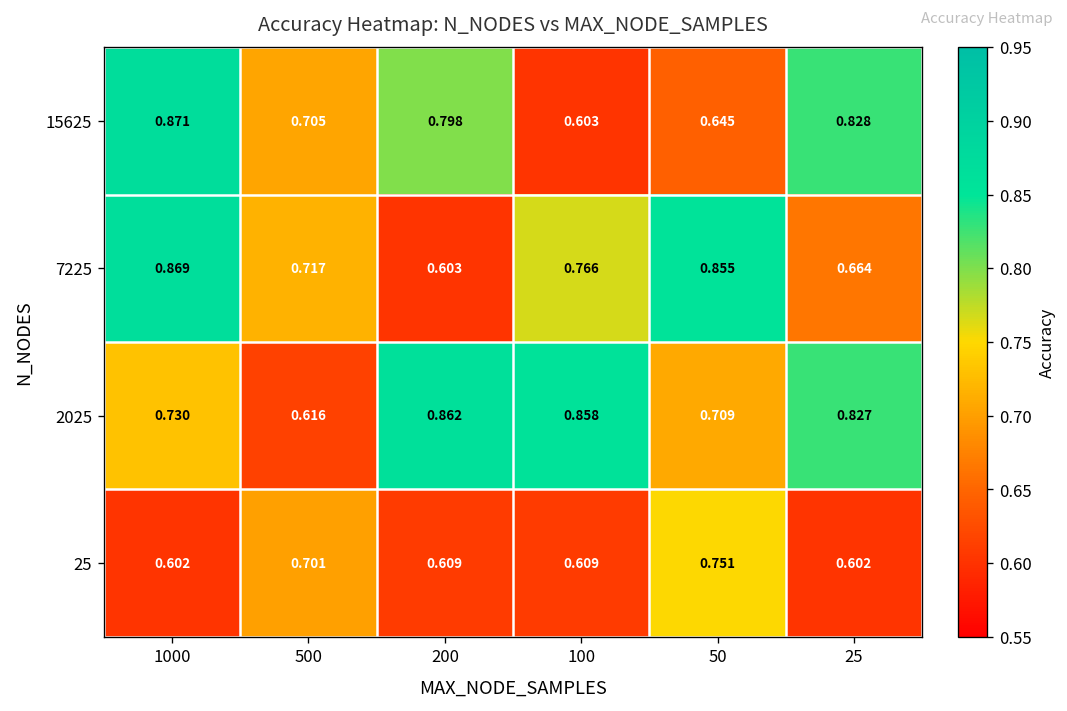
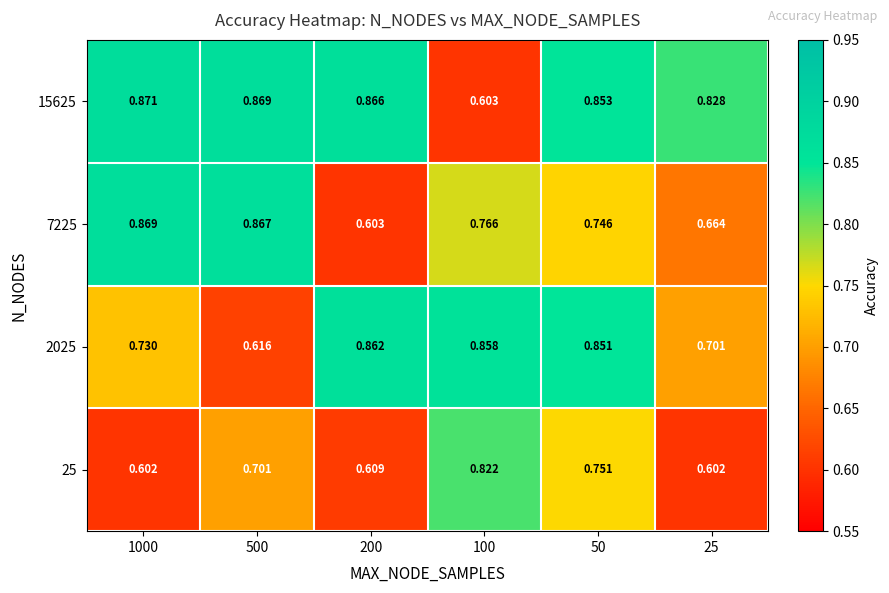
  {
    "15625": {
      "1000": 0.871,
-     "500": 0.705,
-     "200": 0.798,
+     "500": 0.869,
+     "200": 0.866,
      "100": 0.603,
-     "50": 0.645,
+     "50": 0.853,
      "25": 0.828
    },
    "7225": {
      "1000": 0.869,
-     "500": 0.717,
+     "500": 0.867,
      "200": 0.603,
      "100": 0.766,
-     "50": 0.855,
+     "50": 0.746,
      "25": 0.664
    },
    "2025": {
      "1000": 0.730,
      "500": 0.616,
      "200": 0.862,
      "100": 0.858,
-     "50": 0.709,
-     "25": 0.827
+     "50": 0.851,
+     "25": 0.701
    },
    "25": {
      "1000": 0.602,
      "500": 0.701,
      "200": 0.609,
-     "100": 0.609,
+     "100": 0.822,
      "50": 0.751,
      "25": 0.602
    }
  }
